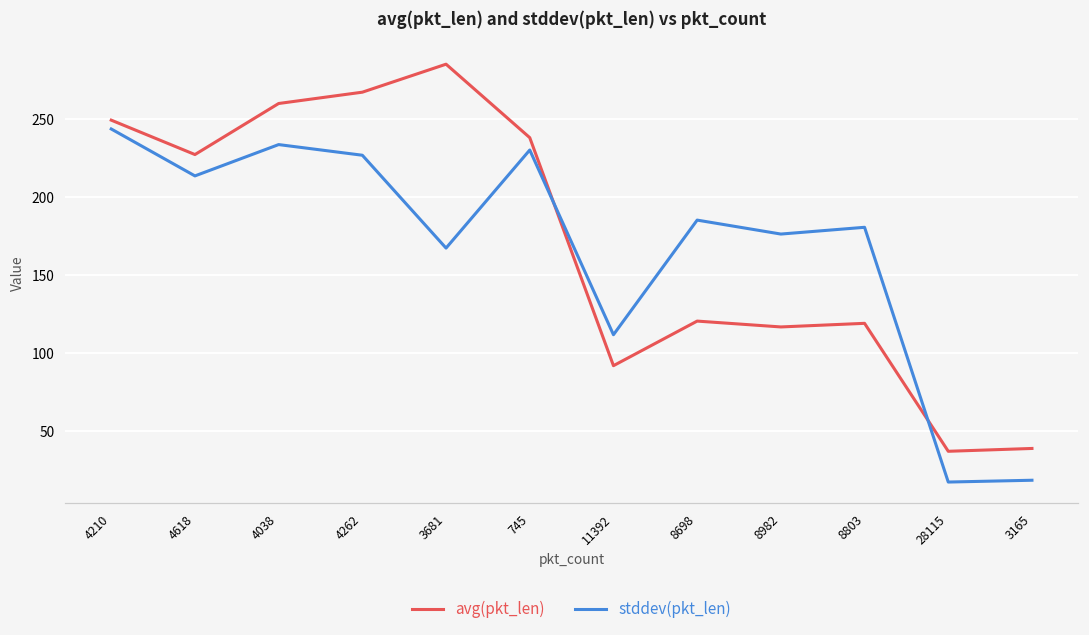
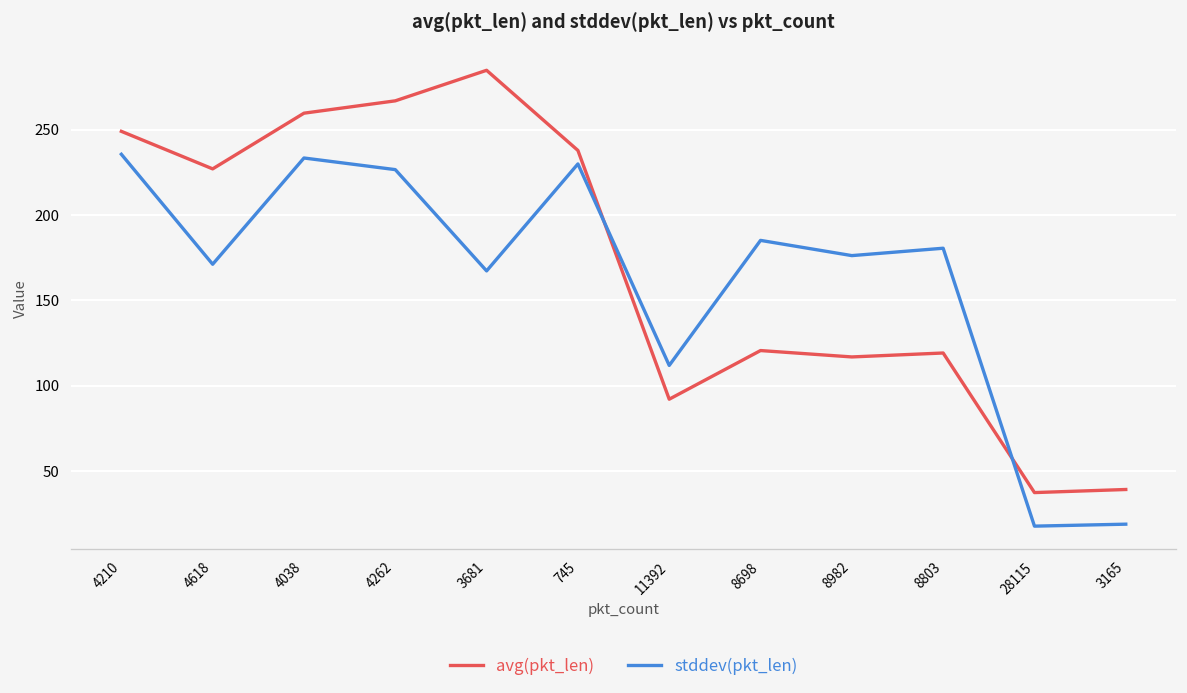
  {
    "avg(pkt_len)": {
      "4210": 249,
      "4618": 227,
      "4038": 260,
      "4262": 267,
      "3681": 285,
      "745": 238,
      "11392": 92,
      "8698": 121,
      "8982": 117,
      "8803": 119,
      "28115": 37,
      "3165": 39
    },
    "stddev(pkt_len)": {
-     "4210": 243,
-     "4618": 213,
+     "4210": 236,
+     "4618": 171,
      "4038": 233,
      "4262": 227,
      "3681": 167,
      "745": 230,
      "11392": 112,
      "8698": 185,
      "8982": 176,
      "8803": 181,
      "28115": 18,
      "3165": 19
    }
  }
